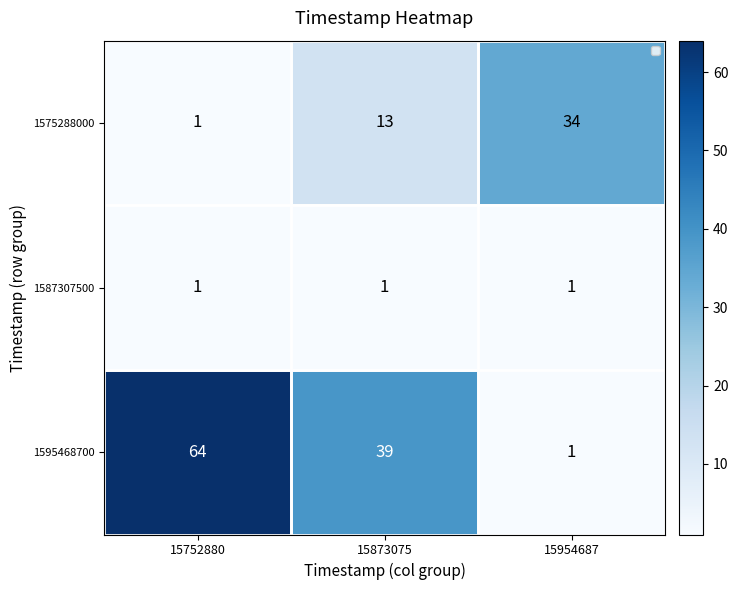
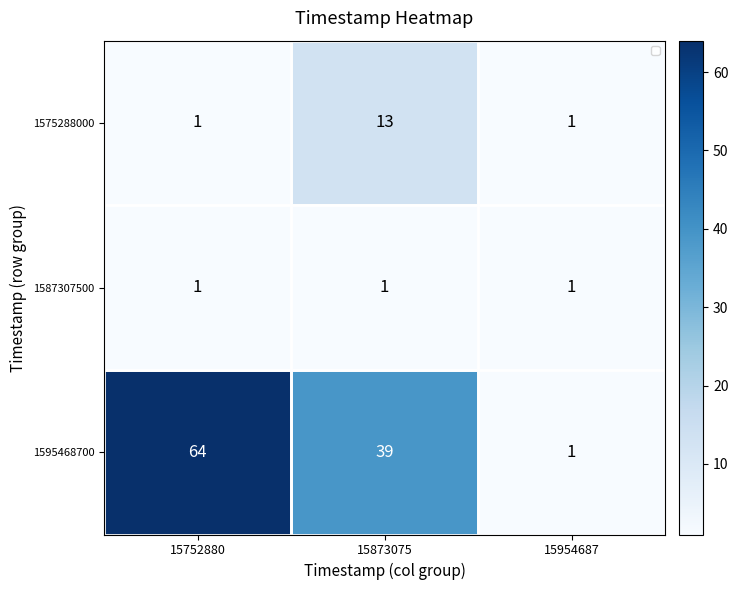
  {
    "1575288000": {
      "15752880": 1,
      "15873075": 13,
-     "15954687": 34
+     "15954687": 1
    },
    "1587307500": {
      "15752880": 1,
      "15873075": 1,
      "15954687": 1
    },
    "1595468700": {
      "15752880": 64,
      "15873075": 39,
      "15954687": 1
    }
  }
